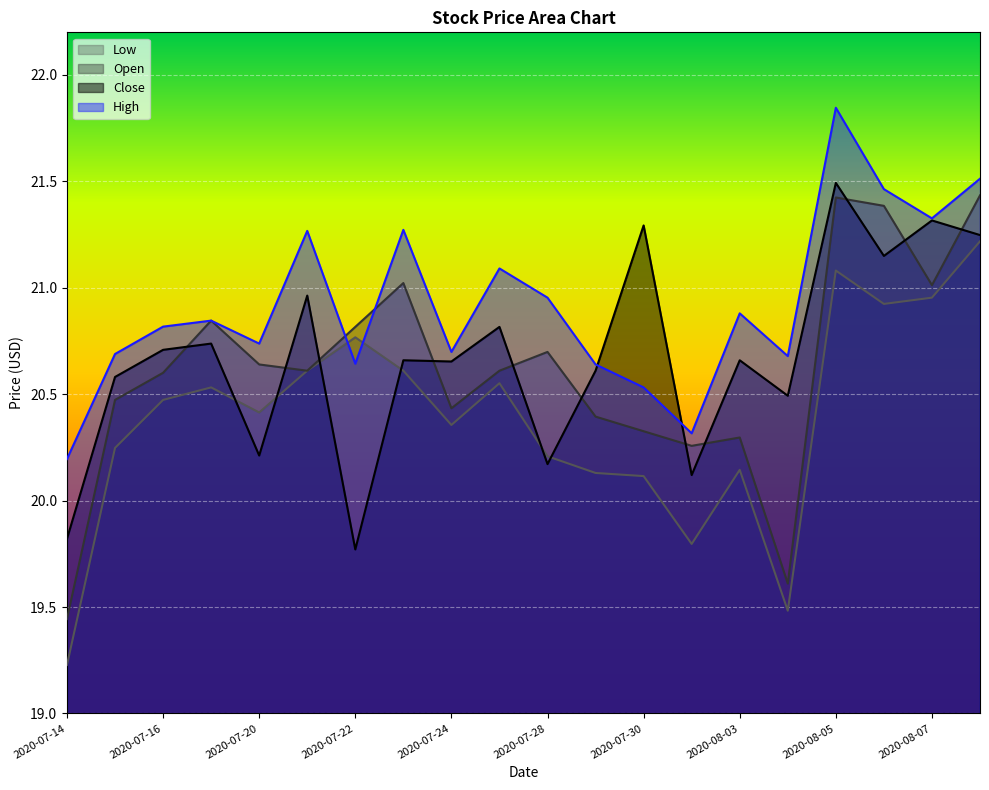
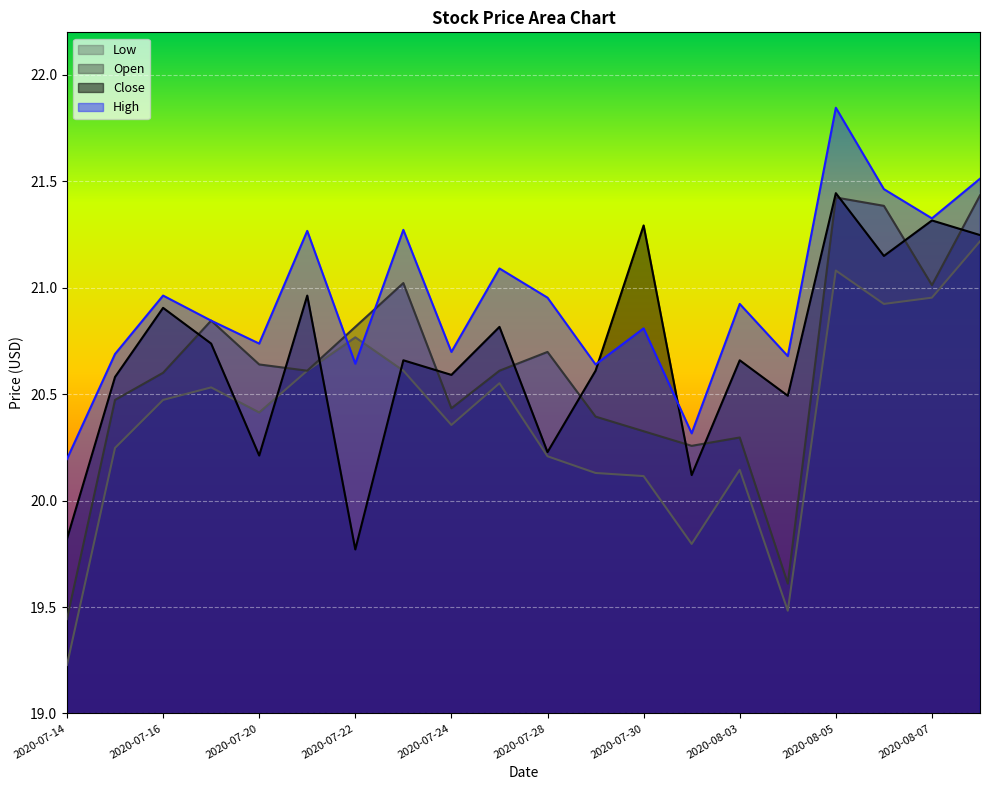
  {
    "Close": {
      "2020-07-14": 19.82,
-     "2020-07-16": 20.71,
+     "2020-07-16": 20.91,
      "2020-07-20": 20.21,
      "2020-07-22": 19.77,
-     "2020-07-24": 20.65,
-     "2020-07-28": 20.17,
+     "2020-07-24": 20.59,
+     "2020-07-28": 20.23,
      "2020-07-30": 21.29,
      "2020-08-03": 20.66,
-     "2020-08-05": 21.49
+     "2020-08-05": 21.44
    },
    "High": {
      "2020-07-14": 20.20,
-     "2020-07-16": 20.82,
+     "2020-07-16": 20.96,
      "2020-07-20": 20.74,
      "2020-07-22": 20.64,
      "2020-07-24": 20.70,
      "2020-07-28": 20.95,
-     "2020-07-30": 20.53,
-     "2020-08-03": 20.88,
+     "2020-07-30": 20.81,
+     "2020-08-03": 20.92,
      "2020-08-05": 21.85
    }
  }
